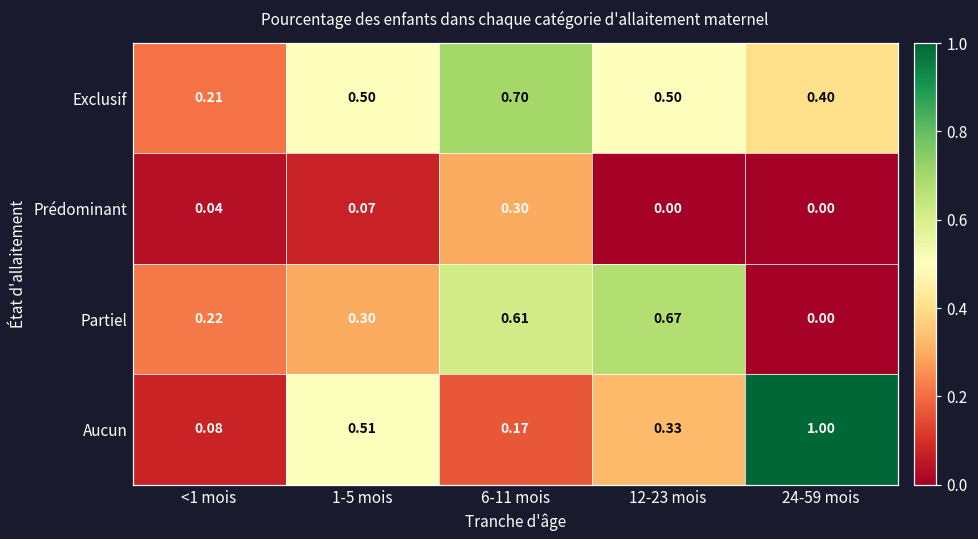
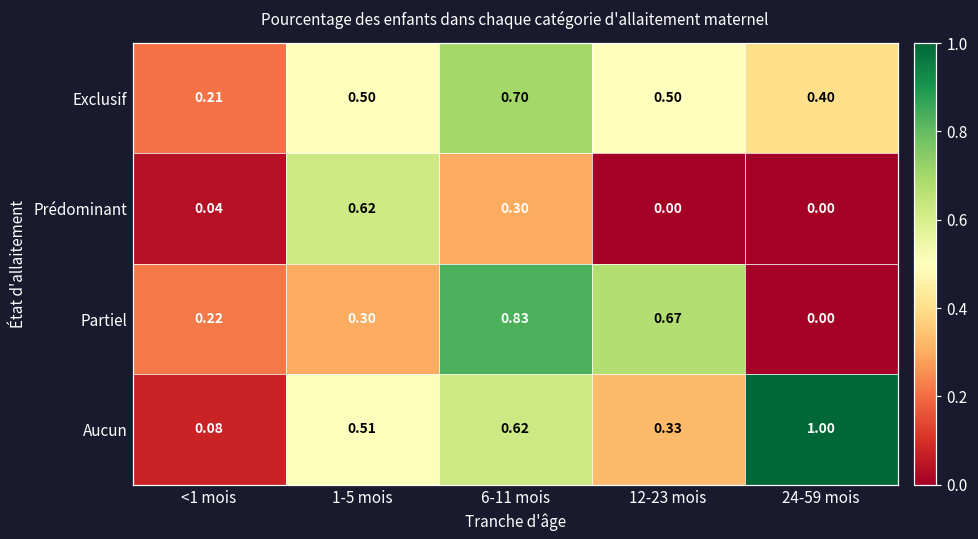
  {
    "Exclusif": {
      "<1 mois": 0.21,
      "1-5 mois": 0.50,
      "6-11 mois": 0.70,
      "12-23 mois": 0.50,
      "24-59 mois": 0.40
    },
    "Prédominant": {
      "<1 mois": 0.04,
-     "1-5 mois": 0.07,
+     "1-5 mois": 0.62,
      "6-11 mois": 0.30,
      "12-23 mois": 0.00,
      "24-59 mois": 0.00
    },
    "Partiel": {
      "<1 mois": 0.22,
      "1-5 mois": 0.30,
-     "6-11 mois": 0.61,
+     "6-11 mois": 0.83,
      "12-23 mois": 0.67,
      "24-59 mois": 0.00
    },
    "Aucun": {
      "<1 mois": 0.08,
      "1-5 mois": 0.51,
-     "6-11 mois": 0.17,
+     "6-11 mois": 0.62,
      "12-23 mois": 0.33,
      "24-59 mois": 1.00
    }
  }
